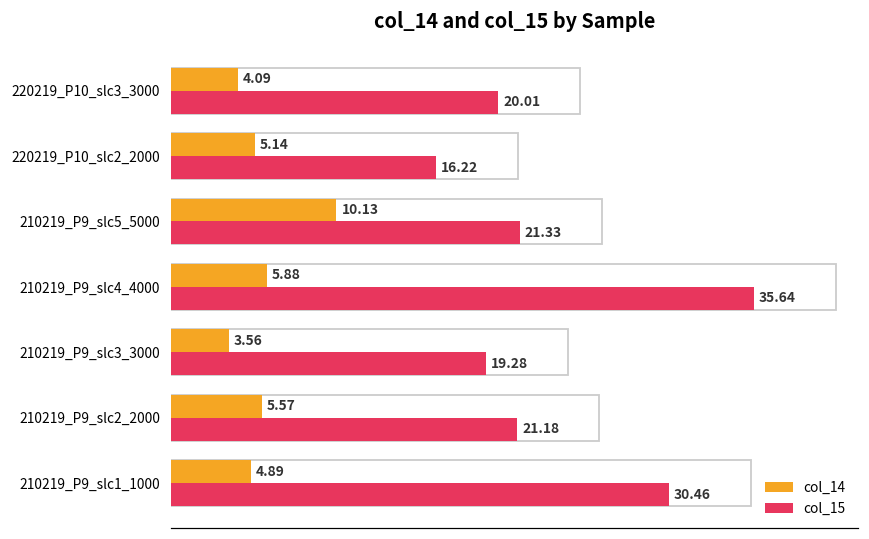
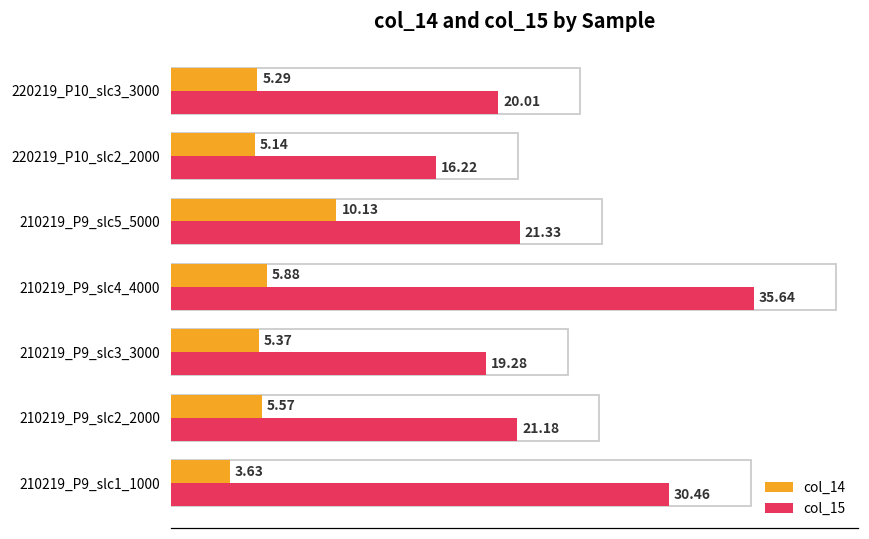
  {
    "col_14": {
-     "220219_P10_slc3_3000": 4.09,
+     "220219_P10_slc3_3000": 5.29,
      "220219_P10_slc2_2000": 5.14,
      "210219_P9_slc5_5000": 10.13,
      "210219_P9_slc4_4000": 5.88,
-     "210219_P9_slc3_3000": 3.56,
+     "210219_P9_slc3_3000": 5.37,
      "210219_P9_slc2_2000": 5.57,
-     "210219_P9_slc1_1000": 4.89
+     "210219_P9_slc1_1000": 3.63
    },
    "col_15": {
      "220219_P10_slc3_3000": 20.01,
      "220219_P10_slc2_2000": 16.22,
      "210219_P9_slc5_5000": 21.33,
      "210219_P9_slc4_4000": 35.64,
      "210219_P9_slc3_3000": 19.28,
      "210219_P9_slc2_2000": 21.18,
      "210219_P9_slc1_1000": 30.46
    }
  }
